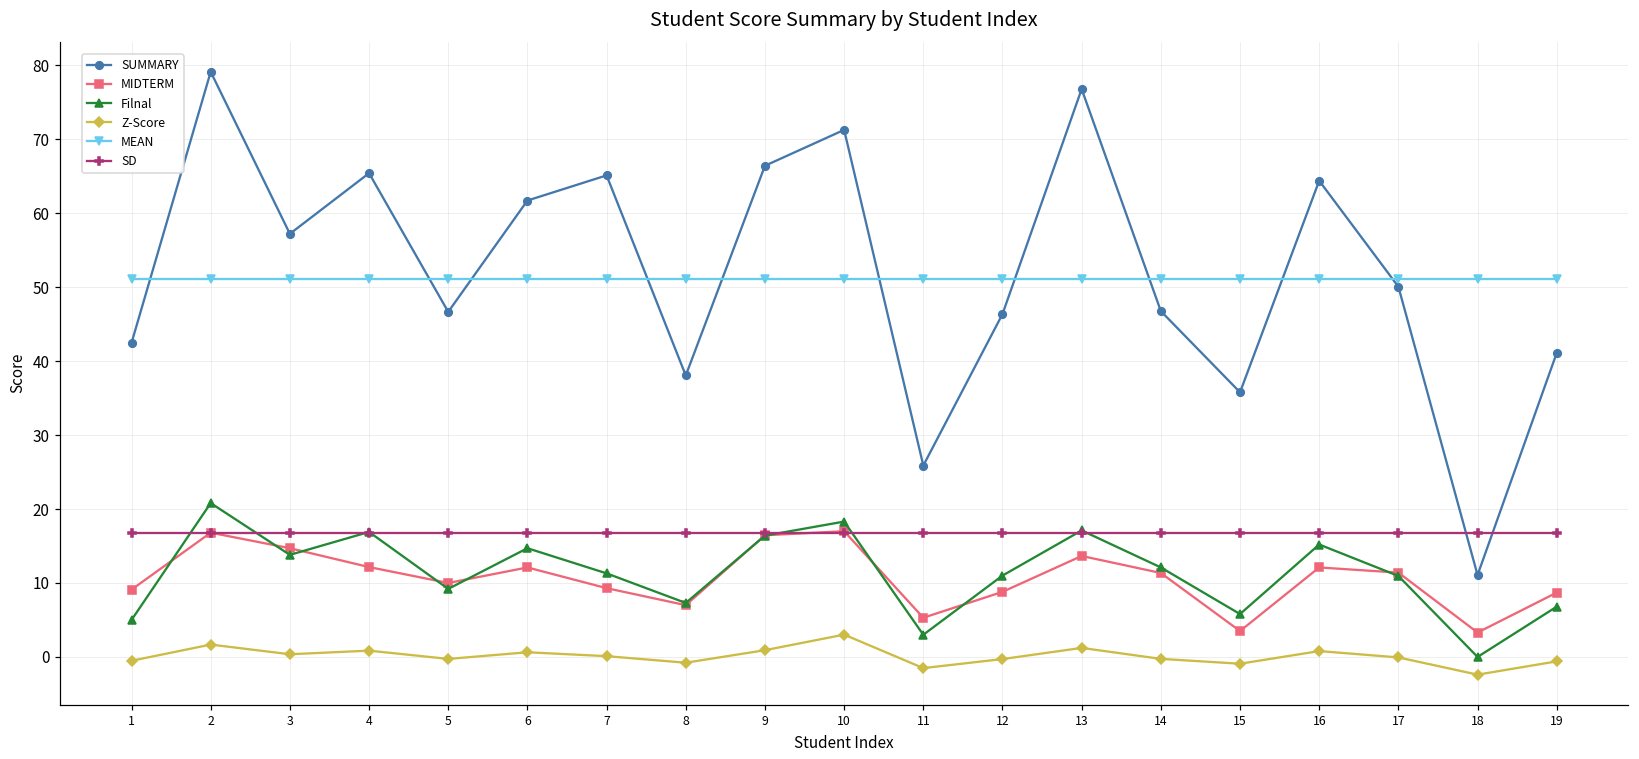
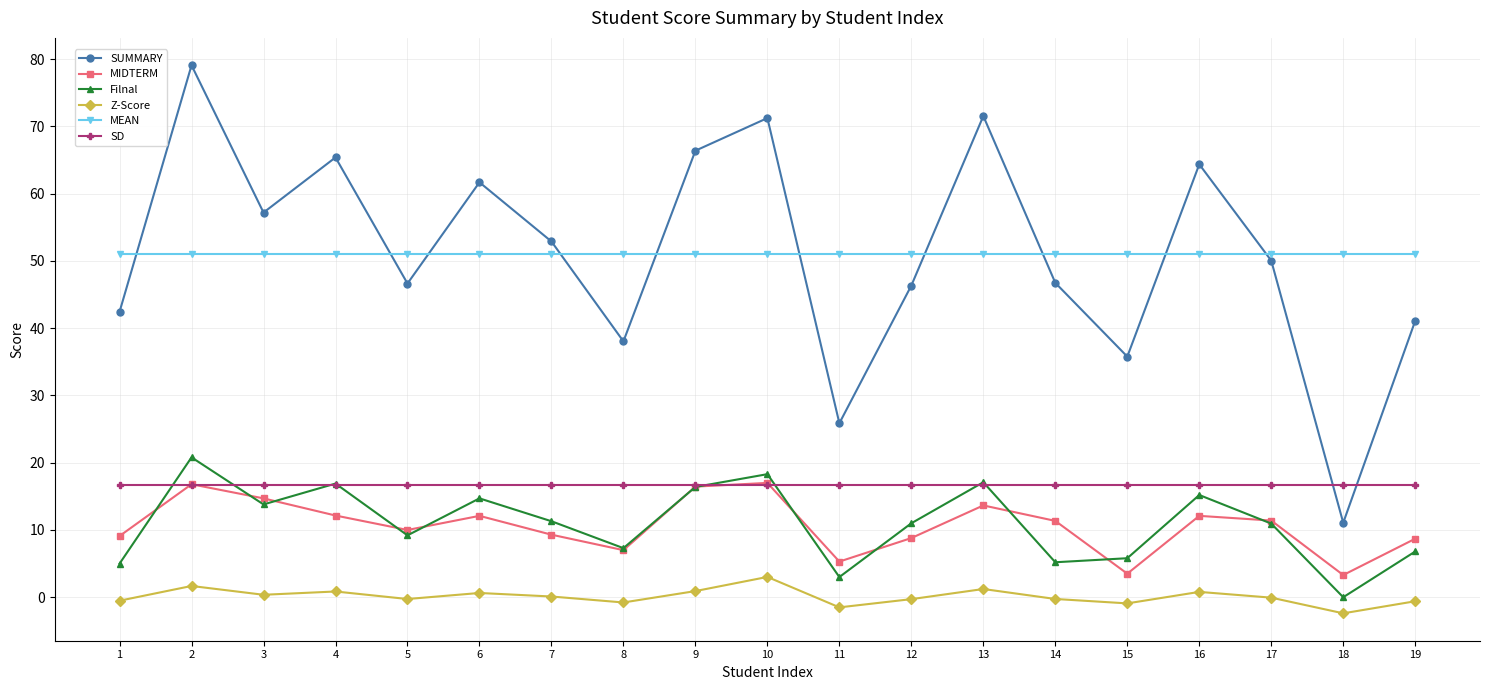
  {
    "SUMMARY": {
      "1": 42,
      "2": 79,
      "3": 57,
      "4": 65,
      "5": 47,
      "6": 62,
-     "7": 65,
+     "7": 53,
      "8": 38,
      "9": 66,
      "10": 71,
      "11": 26,
      "12": 46,
-     "13": 77,
+     "13": 72,
      "14": 47,
      "15": 36,
      "16": 64,
      "17": 50,
      "18": 11,
      "19": 41
    },
    "MIDTERM": {
      "1": 9,
      "3": 15,
      "4": 12,
      "5": 10,
      "6": 12,
      "7": 9,
      "11": 5,
      "12": 9,
      "13": 14,
      "14": 11,
      "15": 4,
      "16": 12,
      "17": 11,
      "18": 3,
      "19": 9
    },
    "Filnal": {
      "1": 5,
      "2": 21,
      "3": 14,
      "5": 9,
      "6": 15,
      "7": 11,
      "10": 18,
      "11": 3,
      "12": 11,
-     "14": 12,
+     "14": 5,
      "15": 6,
      "16": 15,
      "17": 11,
      "18": 0,
      "19": 7
    },
    "Z-Score": {
      "1": -1,
      "2": 2,
      "3": 0,
      "4": 1,
      "5": 0,
      "6": 1,
      "7": 0,
      "8": -1,
      "9": 1,
      "10": 3,
      "11": -2,
      "12": 0,
      "13": 1,
      "14": 0,
      "15": -1,
      "16": 1,
      "17": 0,
      "18": -2,
      "19": -1
    },
    "MEAN": {
      "1": 51,
      "2": 51,
      "3": 51,
      "4": 51,
      "5": 51,
      "6": 51,
      "7": 51,
      "8": 51,
      "9": 51,
      "10": 51,
      "11": 51,
      "12": 51,
      "13": 51,
      "14": 51,
      "15": 51,
      "16": 51,
      "17": 51,
      "18": 51,
      "19": 51
    },
    "SD": {
      "1": 17,
      "3": 17,
      "5": 17,
      "6": 17,
      "7": 17,
      "8": 17,
      "11": 17,
      "12": 17,
      "14": 17,
      "15": 17,
      "16": 17,
      "17": 17,
      "18": 17,
      "19": 17
    }
  }
